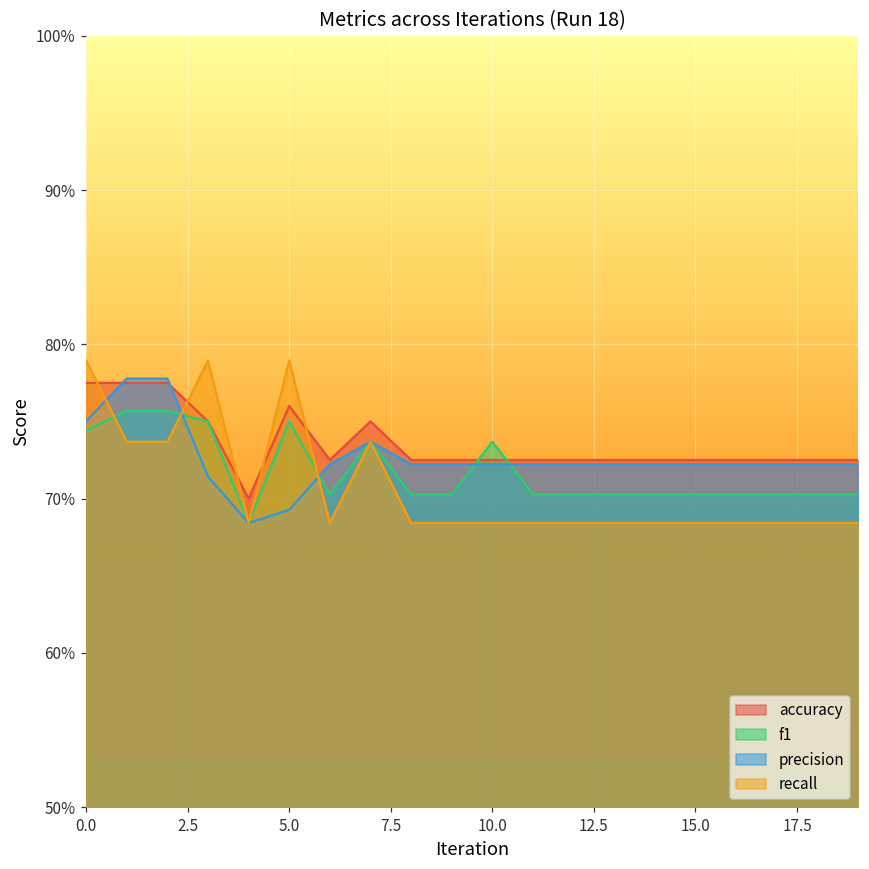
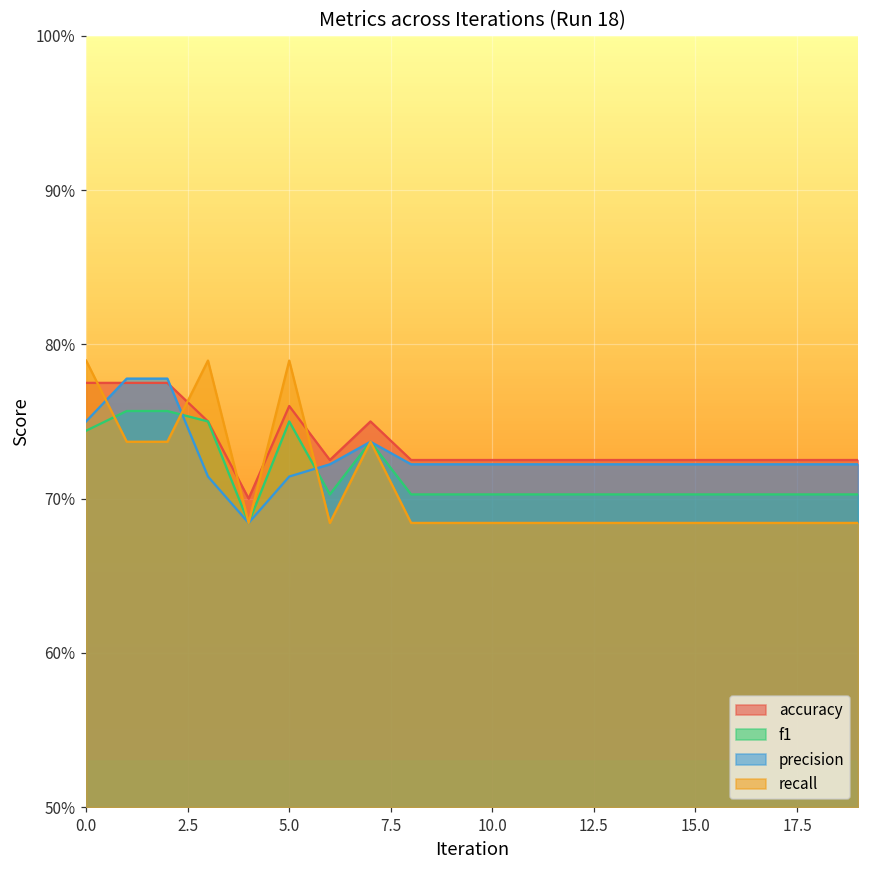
  {
    "accuracy": {
      "0.0": "77.5%",
      "5.0": "76.0%",
      "10.0": "72.5%",
      "15.0": "72.5%"
    },
    "f1": {
      "0.0": "74.4%",
      "5.0": "75.0%",
-     "10.0": "73.7%",
+     "10.0": "70.3%",
      "15.0": "70.3%"
    },
    "precision": {
      "0.0": "75.0%",
-     "5.0": "69.3%",
+     "5.0": "71.4%",
      "10.0": "72.2%",
      "15.0": "72.2%"
    },
    "recall": {
      "0.0": "78.9%",
      "5.0": "78.9%",
      "10.0": "68.4%",
      "15.0": "68.4%"
    }
  }
